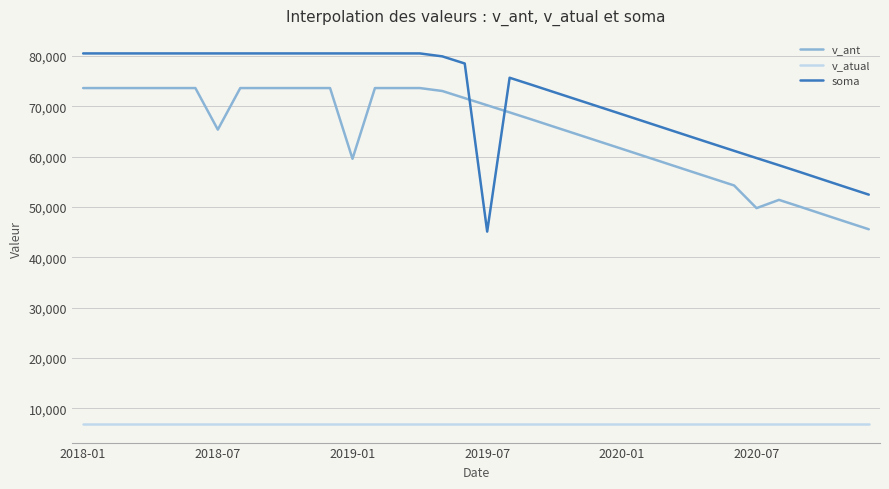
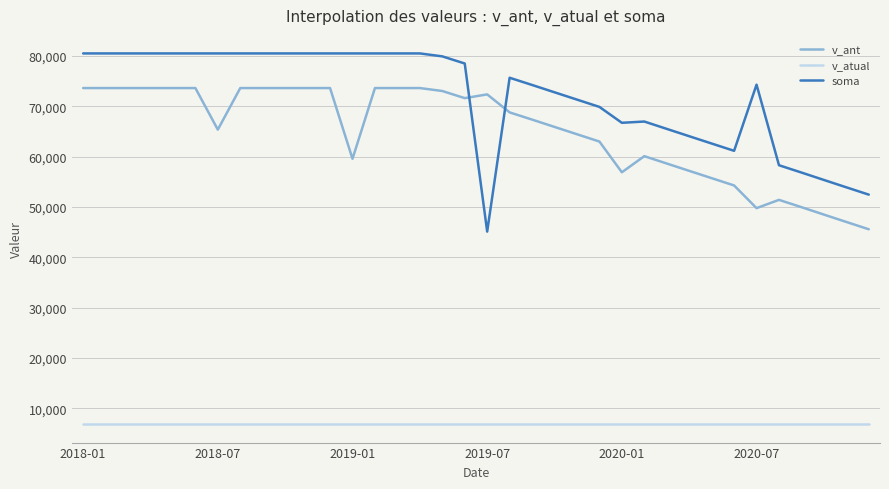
  {
    "v_ant": {
      "2018-01": "74,000",
      "2018-07": "65,000",
      "2019-01": "60,000",
-     "2019-07": "70,000",
-     "2020-01": "62,000",
+     "2019-07": "72,000",
+     "2020-01": "57,000",
      "2020-07": "50,000"
    },
    "v_atual": {
      "2018-01": "7,000",
      "2018-07": "7,000",
      "2019-01": "7,000",
      "2019-07": "7,000",
      "2020-01": "7,000",
      "2020-07": "7,000"
    },
    "soma": {
      "2018-01": "80,000",
      "2018-07": "80,000",
      "2019-01": "80,000",
      "2019-07": "45,000",
-     "2020-01": "68,000",
-     "2020-07": "60,000"
+     "2020-01": "67,000",
+     "2020-07": "74,000"
    }
  }
